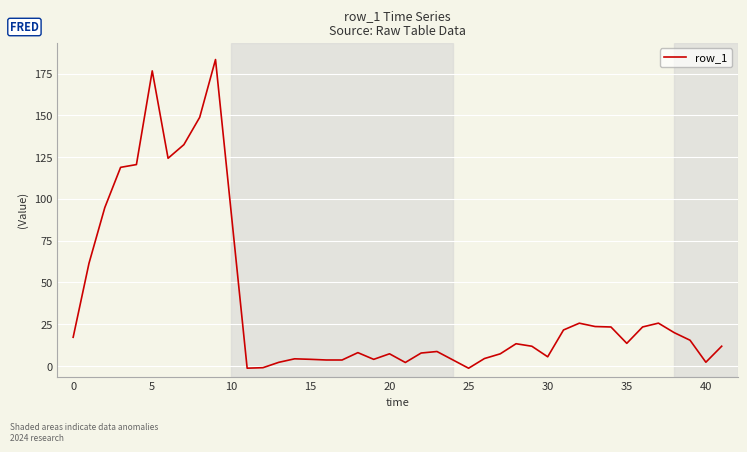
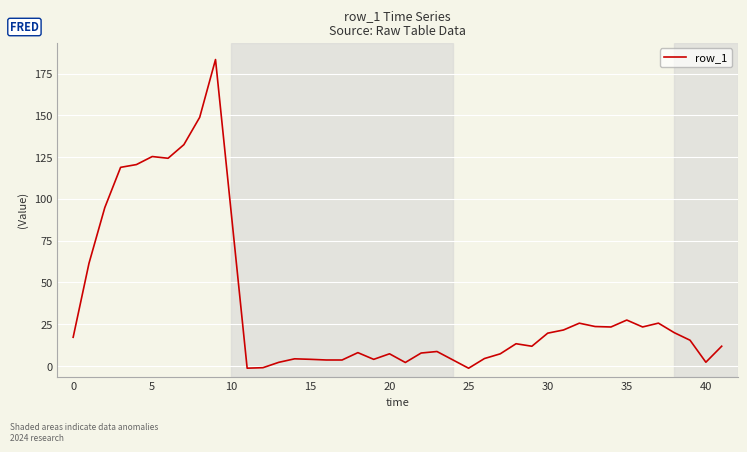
  {
    "0": 17,
-   "5": 177,
+   "5": 125,
    "15": 4,
    "20": 7,
    "25": -1,
-   "30": 6,
-   "35": 14,
+   "30": 20,
+   "35": 27,
    "40": 2
  }
